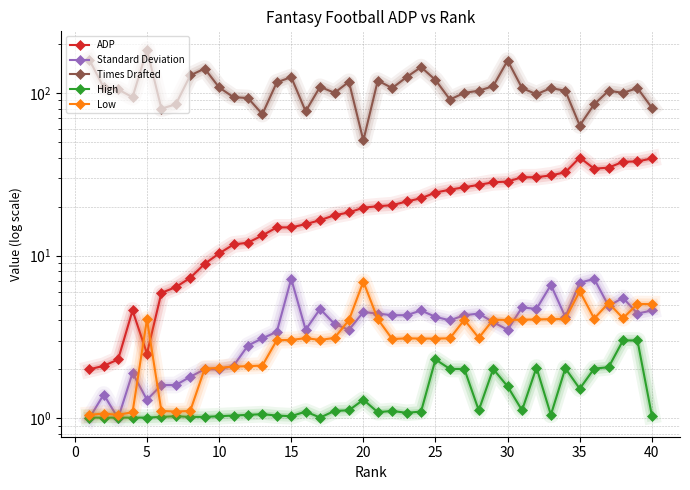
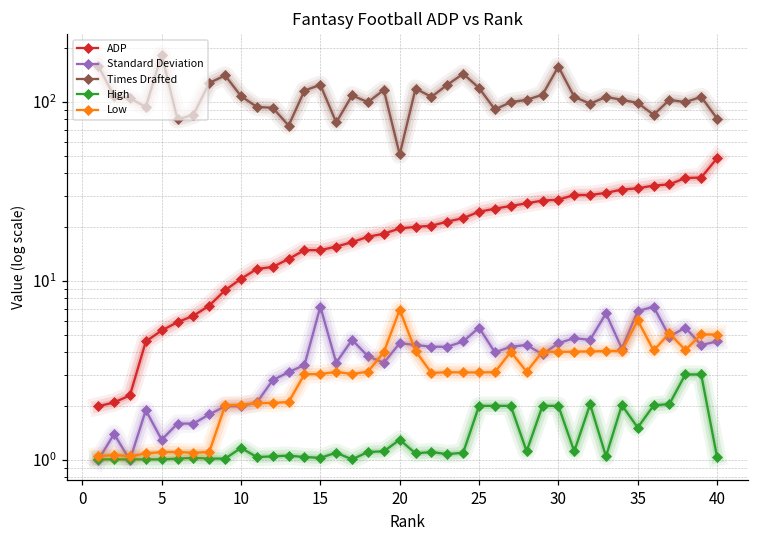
  {
    "ADP": {
-     "5": 2.5,
+     "5": 5.3,
      "10": 10,
      "15": 15,
      "20": 20,
      "25": 24,
      "30": 29,
-     "35": 40,
-     "40": 40
+     "35": 33,
+     "40": 49
    },
    "Standard Deviation": {
      "5": 1.3,
      "15": 7,
      "20": 4.5,
-     "25": 4.2,
-     "30": 3.5,
+     "25": 5.5,
+     "30": 4.5,
      "35": 6.8,
      "40": 4.6
    },
    "Times Drafted": {
      "10": 110,
      "15": 130,
      "20": 51,
      "25": 120,
      "30": 160,
-     "35": 63,
+     "35": 100,
      "40": 80
    },
    "High": {
      "5": 1.0,
-     "10": 1.0,
+     "10": 1.2,
      "15": 1.0,
      "20": 1.3,
-     "25": 2.3,
-     "30": 1.6,
+     "25": 2.0,
+     "30": 2.0,
      "35": 1.5,
      "40": 1.0
    },
    "Low": {
-     "5": 4.1,
+     "5": 1.1,
      "15": 3.0,
      "20": 6.9,
      "25": 3.1,
      "30": 4.0,
      "35": 6.0,
      "40": 5.0
    }
  }
